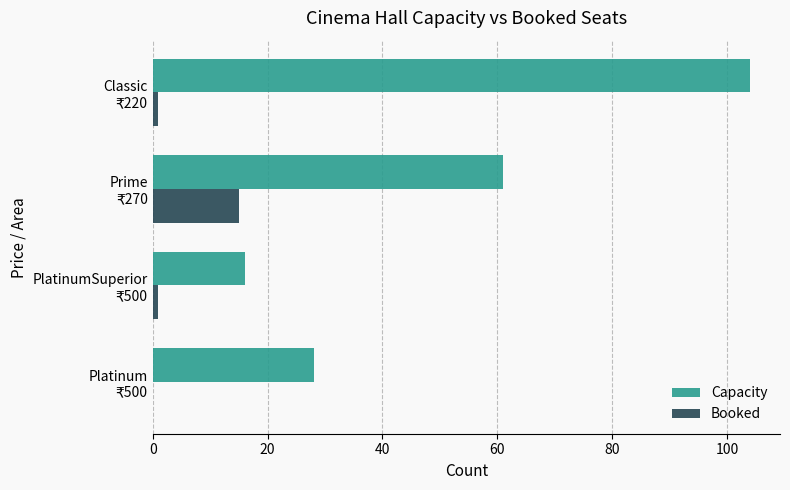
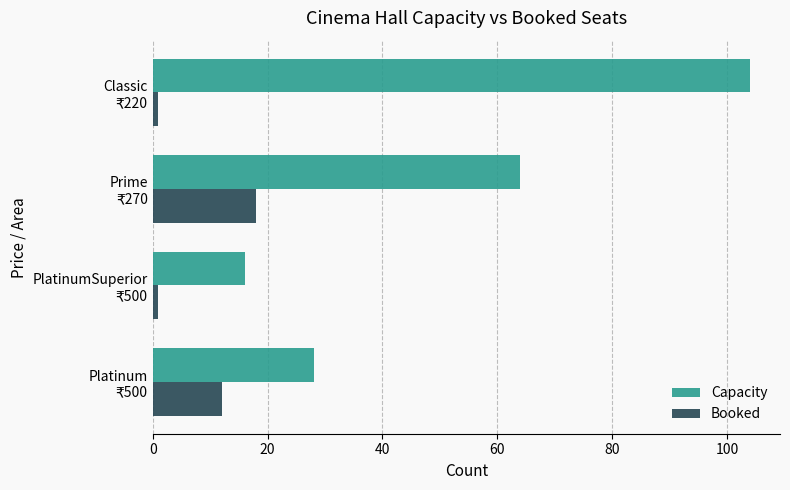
  {
    "Capacity": {
      "Classic ₹220": 104,
-     "Prime ₹270": 61,
+     "Prime ₹270": 64,
      "PlatinumSuperior ₹500": 16,
      "Platinum ₹500": 28
    },
    "Booked": {
      "Classic ₹220": 1,
-     "Prime ₹270": 15,
+     "Prime ₹270": 18,
      "PlatinumSuperior ₹500": 1,
-     "Platinum ₹500": 0
+     "Platinum ₹500": 12
    }
  }
